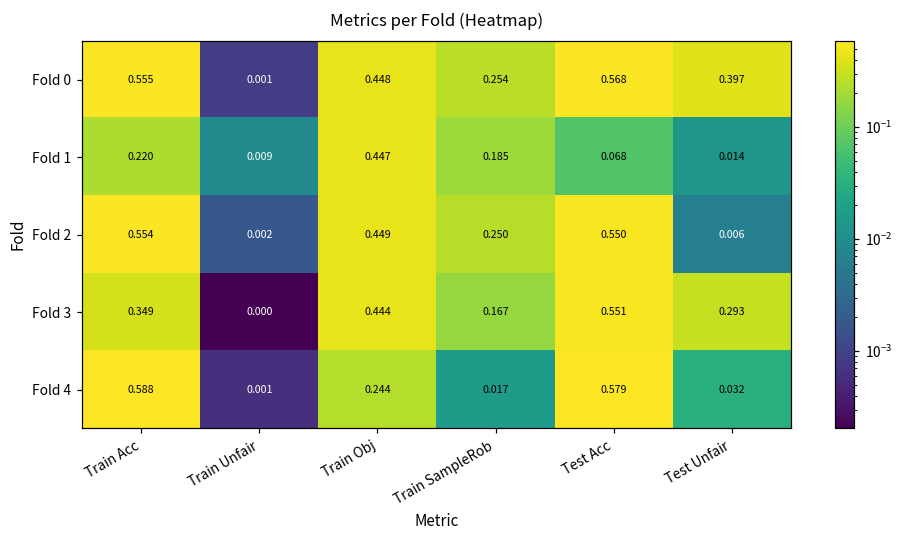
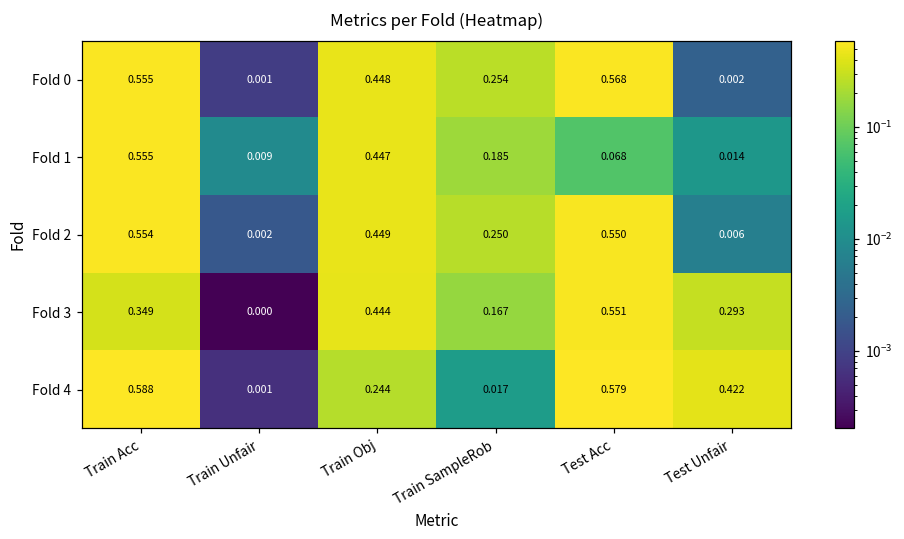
  {
    "Fold 0": {
      "Train Acc": 0.555,
      "Train Unfair": 0.001,
      "Train Obj": 0.448,
      "Train SampleRob": 0.254,
      "Test Acc": 0.568,
-     "Test Unfair": 0.397
+     "Test Unfair": 0.002
    },
    "Fold 1": {
-     "Train Acc": 0.220,
+     "Train Acc": 0.555,
      "Train Unfair": 0.009,
      "Train Obj": 0.447,
      "Train SampleRob": 0.185,
      "Test Acc": 0.068,
      "Test Unfair": 0.014
    },
    "Fold 2": {
      "Train Acc": 0.554,
      "Train Unfair": 0.002,
      "Train Obj": 0.449,
      "Train SampleRob": 0.250,
      "Test Acc": 0.550,
      "Test Unfair": 0.006
    },
    "Fold 3": {
      "Train Acc": 0.349,
      "Train Unfair": 0.000,
      "Train Obj": 0.444,
      "Train SampleRob": 0.167,
      "Test Acc": 0.551,
      "Test Unfair": 0.293
    },
    "Fold 4": {
      "Train Acc": 0.588,
      "Train Unfair": 0.001,
      "Train Obj": 0.244,
      "Train SampleRob": 0.017,
      "Test Acc": 0.579,
-     "Test Unfair": 0.032
+     "Test Unfair": 0.422
    }
  }
